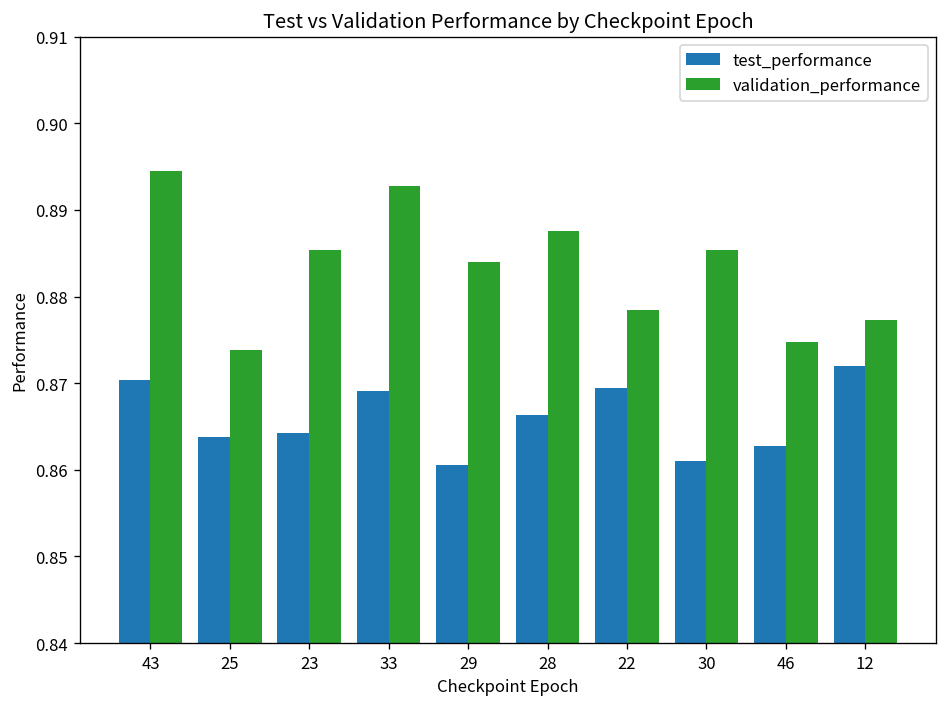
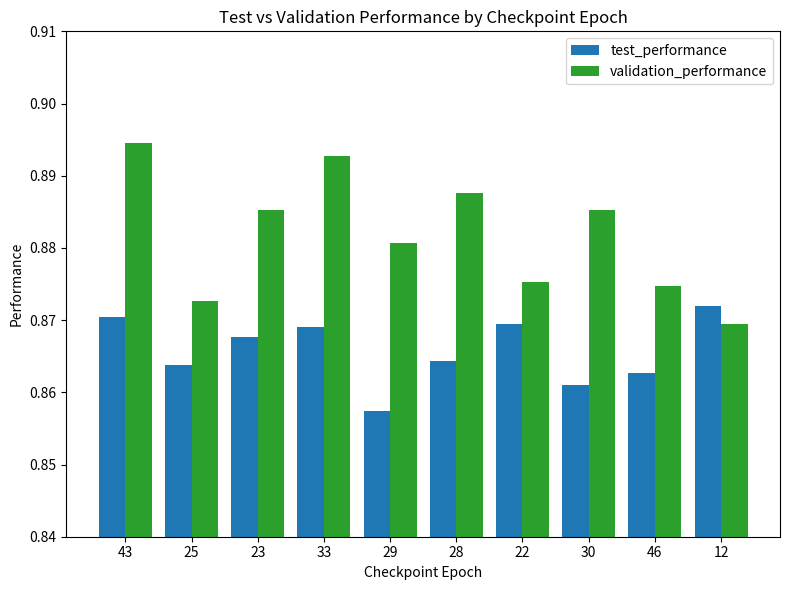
  {
    "test_performance": {
      "43": 0.870,
      "25": 0.864,
-     "23": 0.864,
+     "23": 0.868,
      "33": 0.869,
-     "29": 0.861,
-     "28": 0.866,
+     "29": 0.857,
+     "28": 0.864,
      "22": 0.869,
      "30": 0.861,
      "46": 0.863,
      "12": 0.872
    },
    "validation_performance": {
      "43": 0.894,
-     "25": 0.874,
+     "25": 0.873,
      "23": 0.885,
      "33": 0.893,
-     "29": 0.884,
+     "29": 0.881,
      "28": 0.888,
-     "22": 0.878,
+     "22": 0.875,
      "30": 0.885,
      "46": 0.875,
-     "12": 0.877
+     "12": 0.869
    }
  }
